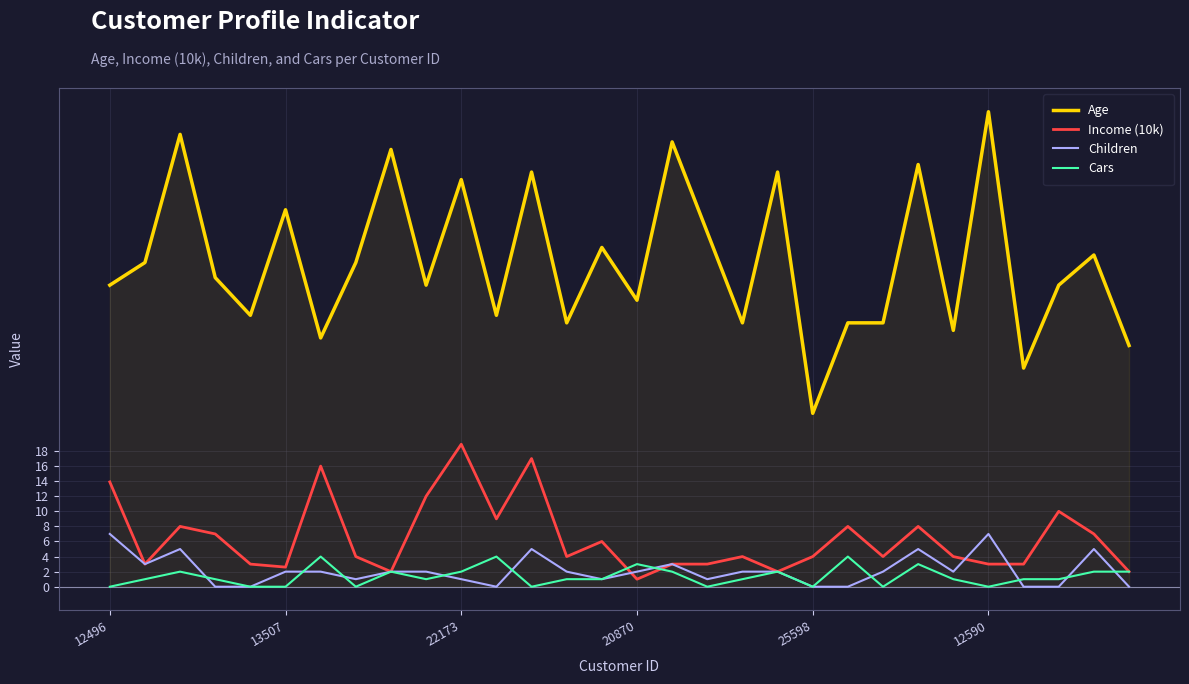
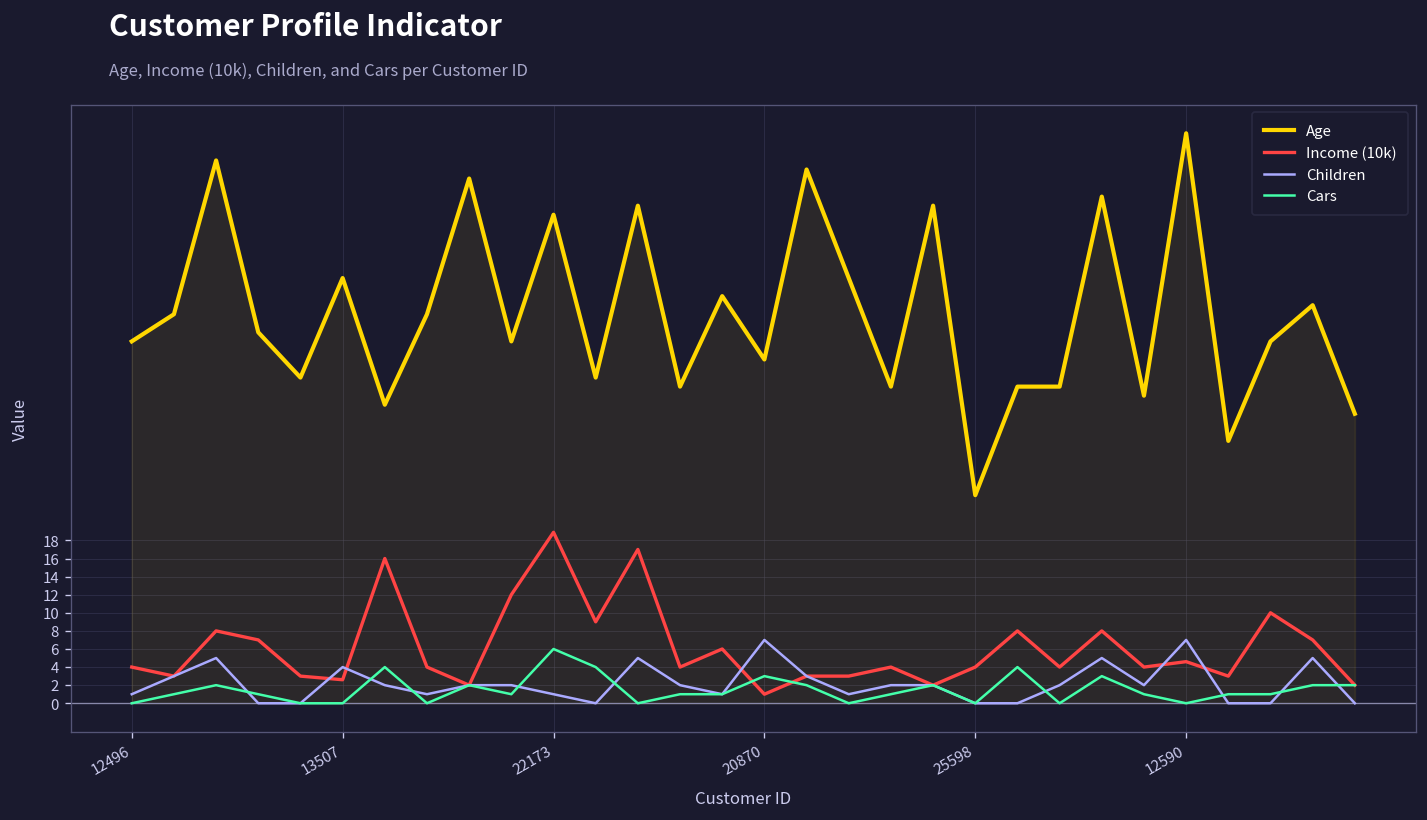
  {
    "Age": {
      "12496": 40,
-     "13507": 50,
+     "13507": 47,
      "22173": 54,
      "20870": 38,
      "25598": 23,
      "12590": 63
    },
    "Income (10k)": {
-     "12496": 14,
+     "12496": 4,
      "13507": 3,
      "22173": 19,
      "20870": 1,
      "25598": 4,
-     "12590": 3
+     "12590": 5
    },
    "Children": {
-     "12496": 7,
-     "13507": 2,
+     "12496": 1,
+     "13507": 4,
      "22173": 1,
-     "20870": 2,
+     "20870": 7,
      "12590": 7
    },
    "Cars": {
      "12496": 0,
      "13507": 0,
-     "22173": 2,
+     "22173": 6,
      "20870": 3,
      "12590": 0
    }
  }
